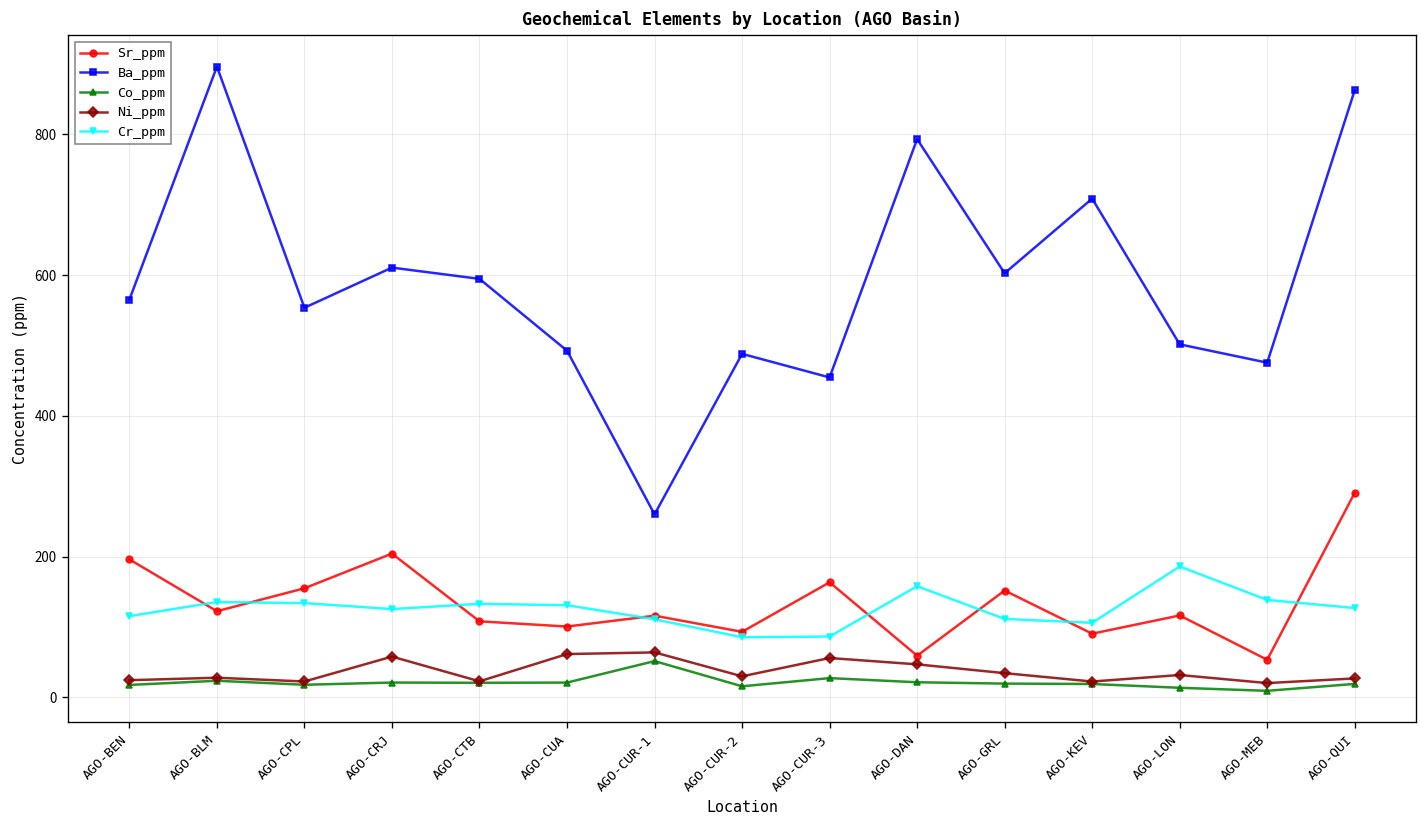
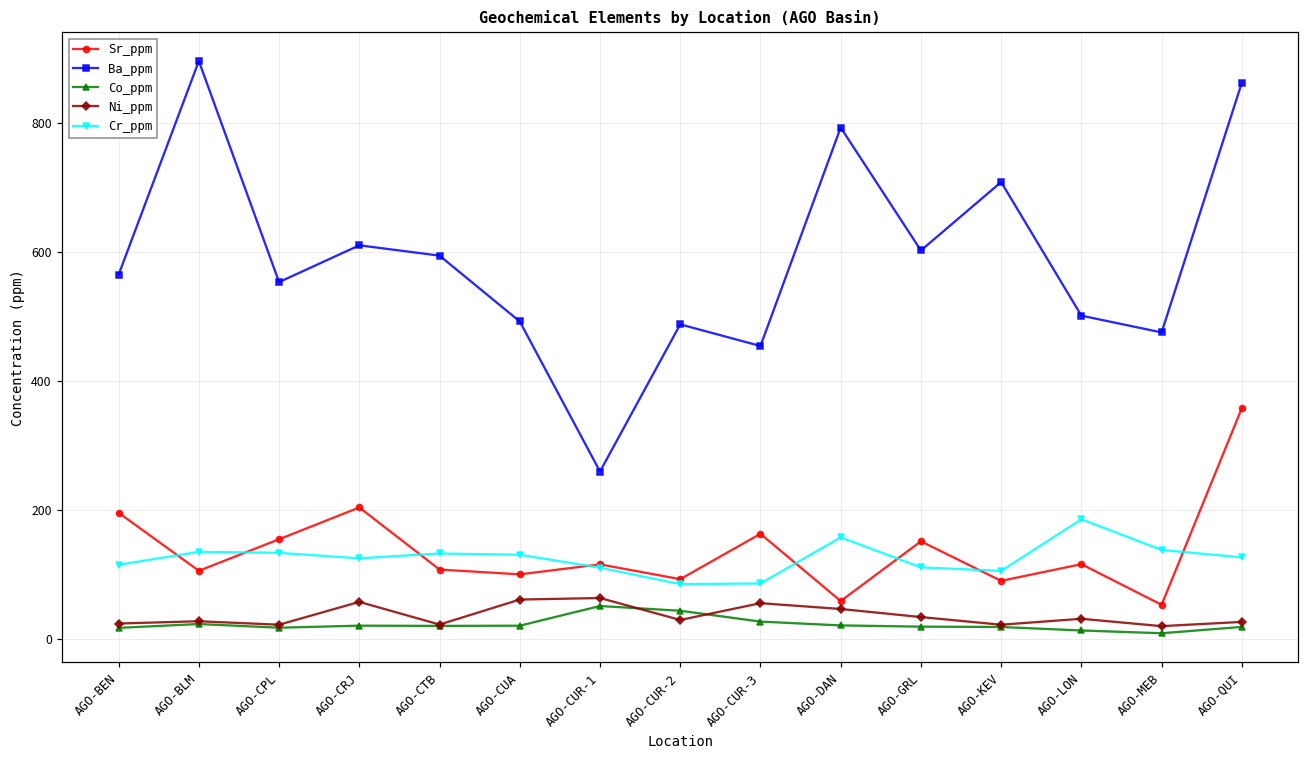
  {
    "Sr_ppm": {
      "AGO-BEN": 200,
-     "AGO-BLM": 120,
+     "AGO-BLM": 110,
      "AGO-CPL": 160,
      "AGO-CRJ": 200,
      "AGO-CTB": 110,
      "AGO-CUA": 100,
      "AGO-CUR-1": 120,
      "AGO-CUR-2": 90,
      "AGO-CUR-3": 160,
      "AGO-DAN": 60,
      "AGO-GRL": 150,
      "AGO-KEV": 90,
      "AGO-LON": 120,
      "AGO-MEB": 50,
-     "AGO-QUI": 290
+     "AGO-QUI": 360
    },
    "Ba_ppm": {
      "AGO-BEN": 570,
      "AGO-BLM": 900,
      "AGO-CPL": 550,
      "AGO-CRJ": 610,
      "AGO-CTB": 590,
      "AGO-CUA": 490,
      "AGO-CUR-1": 260,
      "AGO-CUR-2": 490,
      "AGO-CUR-3": 450,
      "AGO-DAN": 790,
      "AGO-GRL": 600,
      "AGO-KEV": 710,
      "AGO-LON": 500,
      "AGO-MEB": 480,
      "AGO-QUI": 860
    },
    "Co_ppm": {
      "AGO-BEN": 20,
      "AGO-CPL": 20,
      "AGO-CRJ": 20,
      "AGO-CUA": 20,
      "AGO-CUR-1": 50,
-     "AGO-CUR-2": 20,
+     "AGO-CUR-2": 40,
      "AGO-CUR-3": 30,
      "AGO-DAN": 20,
      "AGO-GRL": 20,
      "AGO-LON": 10,
      "AGO-MEB": 10,
      "AGO-QUI": 20
    },
    "Ni_ppm": {
      "AGO-BEN": 20,
      "AGO-CPL": 20,
      "AGO-CRJ": 60,
      "AGO-CUA": 60,
      "AGO-CUR-1": 60,
      "AGO-CUR-2": 30,
      "AGO-CUR-3": 60,
      "AGO-DAN": 50,
      "AGO-GRL": 30,
      "AGO-LON": 30,
      "AGO-MEB": 20,
      "AGO-QUI": 30
    },
    "Cr_ppm": {
      "AGO-BEN": 120,
      "AGO-BLM": 140,
      "AGO-CPL": 130,
      "AGO-CRJ": 130,
      "AGO-CTB": 130,
      "AGO-CUA": 130,
      "AGO-CUR-1": 110,
      "AGO-CUR-2": 90,
      "AGO-CUR-3": 90,
      "AGO-DAN": 160,
      "AGO-GRL": 110,
      "AGO-KEV": 110,
      "AGO-LON": 190,
      "AGO-MEB": 140,
      "AGO-QUI": 130
    }
  }
